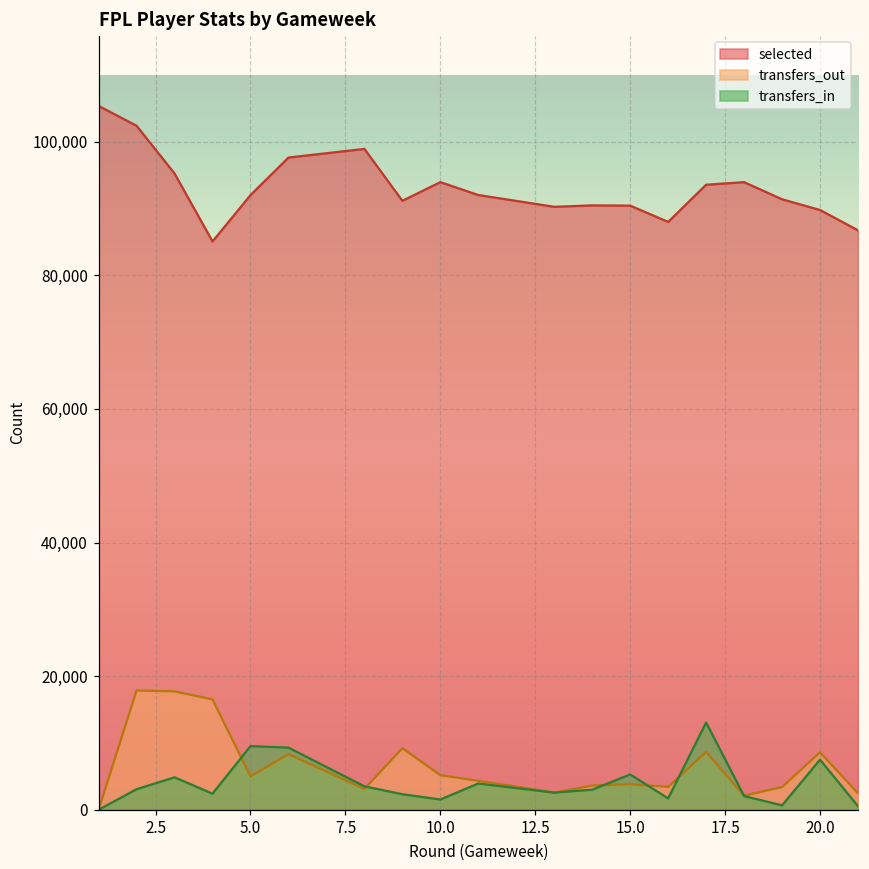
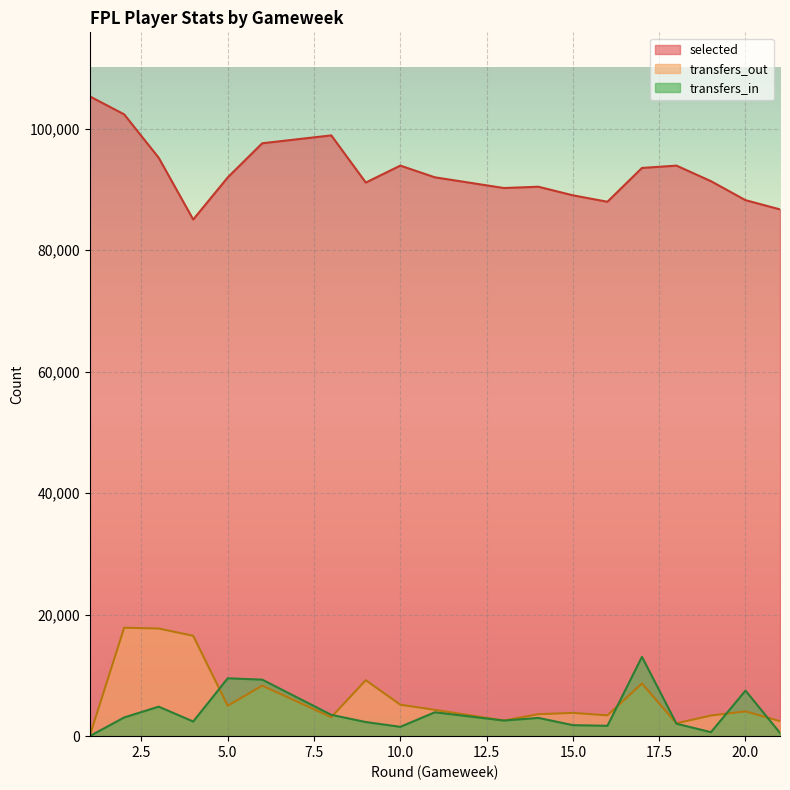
  {
    "selected": {
      "5.0": "92,000",
      "10.0": "94,000",
-     "15.0": "90,000",
-     "20.0": "90,000"
+     "15.0": "89,000",
+     "20.0": "88,000"
    },
    "transfers_out": {
      "5.0": "5,000",
      "10.0": "5,000",
      "15.0": "4,000",
-     "20.0": "9,000"
+     "20.0": "4,000"
    },
    "transfers_in": {
      "5.0": "10,000",
      "10.0": "2,000",
-     "15.0": "5,000",
+     "15.0": "2,000",
      "20.0": "7,000"
    }
  }
